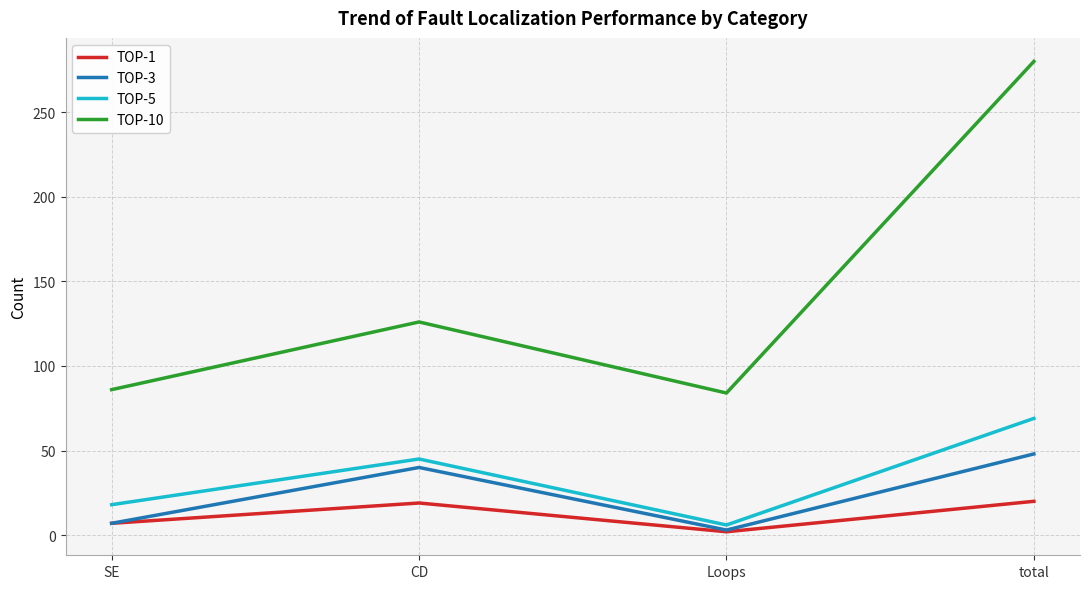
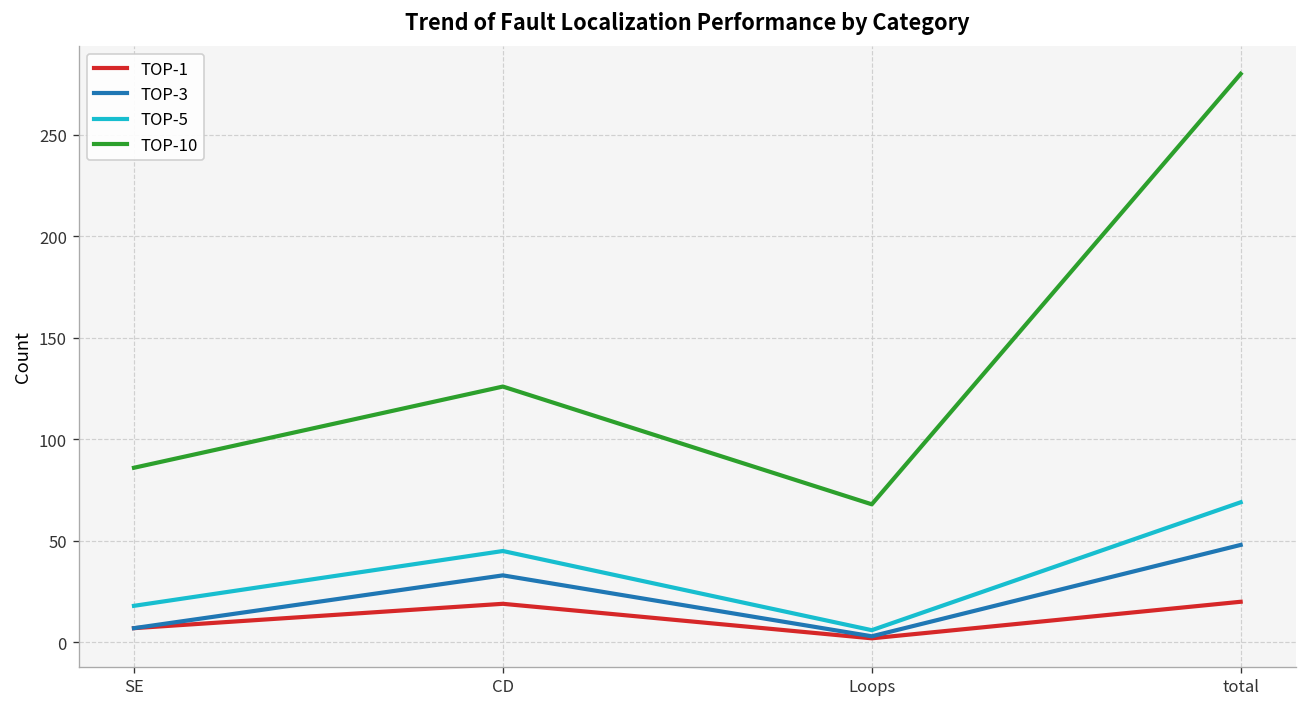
  {
    "TOP-1": {
      "CD": 19,
      "total": 20
    },
    "TOP-3": {
-     "CD": 40,
+     "CD": 33,
      "total": 48
    },
    "TOP-5": {
      "SE": 18,
      "CD": 45,
      "Loops": 6,
      "total": 69
    },
    "TOP-10": {
      "SE": 86,
      "CD": 126,
-     "Loops": 84,
+     "Loops": 68,
      "total": 280
    }
  }
